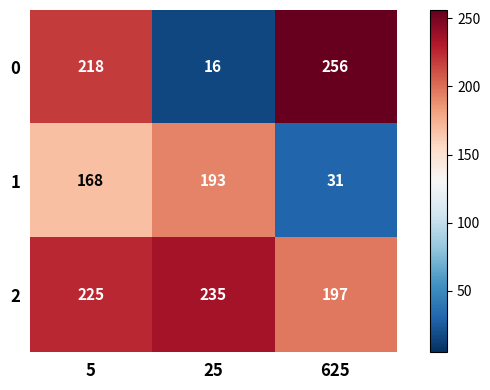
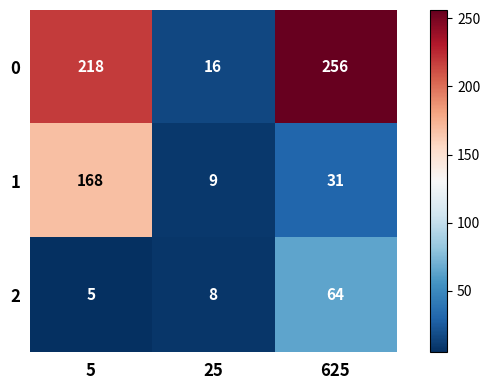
  {
    "0": {
      "5": 218,
      "25": 16,
      "625": 256
    },
    "1": {
      "5": 168,
-     "25": 193,
+     "25": 9,
      "625": 31
    },
    "2": {
-     "5": 225,
-     "25": 235,
-     "625": 197
+     "5": 5,
+     "25": 8,
+     "625": 64
    }
  }
